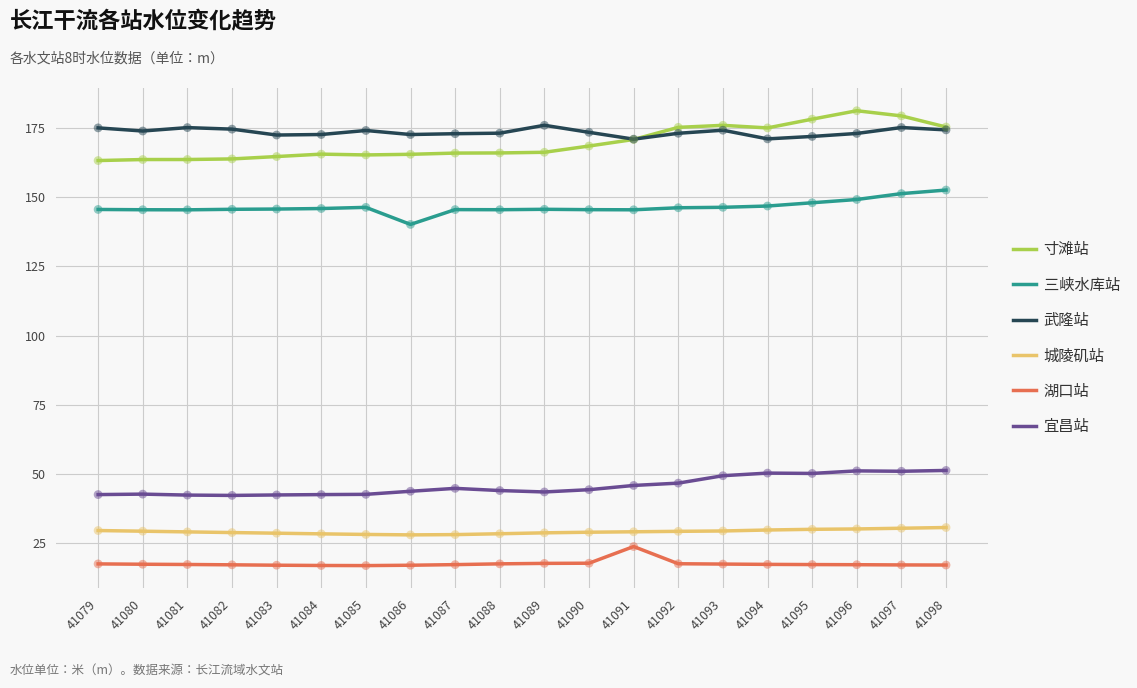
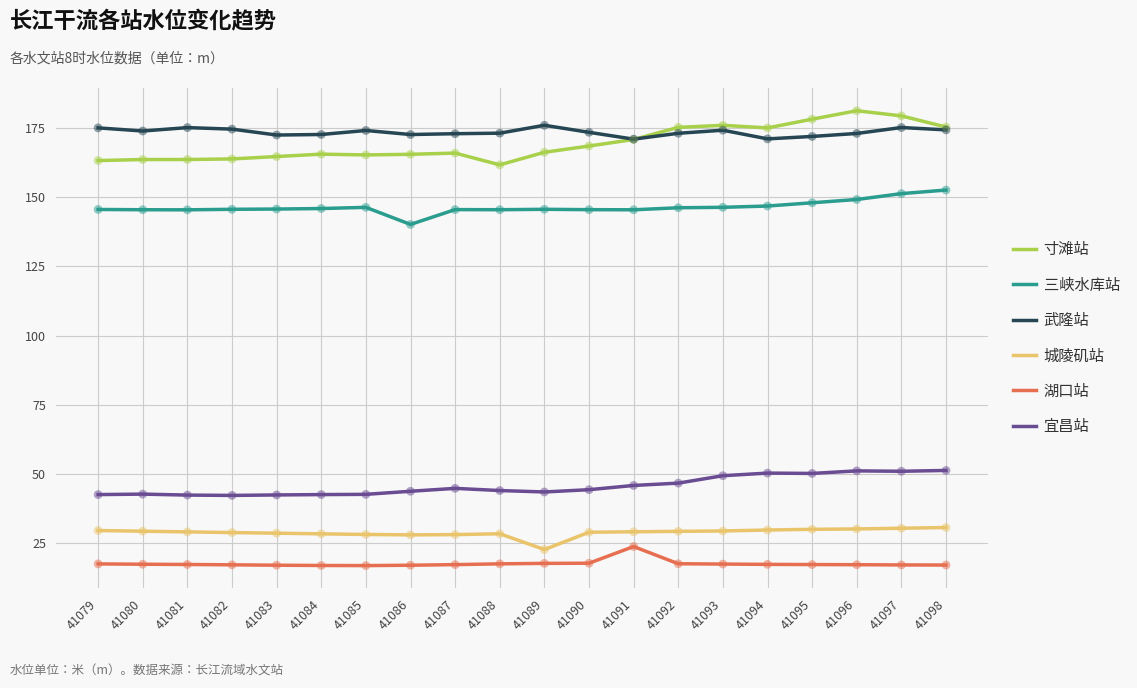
  {
    "寸滩站": {
      "41079": 163,
      "41080": 164,
      "41081": 164,
      "41082": 164,
      "41083": 165,
      "41084": 166,
      "41085": 165,
      "41086": 166,
      "41087": 166,
-     "41088": 166,
+     "41088": 162,
      "41089": 166,
      "41090": 169,
      "41092": 175,
      "41093": 176,
      "41094": 175,
      "41095": 178,
      "41096": 181,
      "41097": 179,
      "41098": 175
    },
    "三峡水库站": {
      "41079": 146,
      "41080": 145,
      "41081": 145,
      "41082": 146,
      "41083": 146,
      "41084": 146,
      "41085": 146,
      "41086": 140,
      "41087": 146,
      "41088": 146,
      "41089": 146,
      "41090": 146,
      "41091": 145,
      "41092": 146,
      "41093": 146,
      "41094": 147,
      "41095": 148,
      "41096": 149,
      "41097": 151,
      "41098": 153
    },
    "武隆站": {
      "41079": 175,
      "41080": 174,
      "41081": 175,
      "41082": 175,
      "41083": 172,
      "41084": 173,
      "41085": 174,
      "41086": 173,
      "41087": 173,
      "41088": 173,
      "41089": 176,
      "41090": 173,
      "41092": 173,
      "41093": 174,
      "41094": 171,
      "41095": 172,
      "41096": 173,
      "41097": 175,
      "41098": 174
    },
    "城陵矶站": {
      "41079": 30,
      "41080": 29,
      "41081": 29,
      "41082": 29,
      "41083": 29,
      "41084": 28,
      "41085": 28,
      "41086": 28,
      "41087": 28,
      "41088": 28,
-     "41089": 29,
+     "41089": 23,
      "41090": 29,
      "41091": 29,
      "41092": 29,
      "41093": 29,
      "41094": 30,
      "41095": 30,
      "41096": 30,
      "41097": 30,
      "41098": 31
    },
    "湖口站": {
      "41079": 18,
      "41080": 17,
      "41081": 17,
      "41082": 17,
      "41083": 17,
      "41084": 17,
      "41085": 17,
      "41086": 17,
      "41087": 17,
      "41088": 18,
      "41089": 18,
      "41090": 18,
      "41091": 24,
      "41092": 18,
      "41093": 18,
      "41094": 17,
      "41095": 17,
      "41096": 17,
      "41097": 17,
      "41098": 17
    },
    "宜昌站": {
      "41079": 43,
      "41080": 43,
      "41081": 42,
      "41082": 42,
      "41083": 43,
      "41084": 43,
      "41085": 43,
      "41086": 44,
      "41087": 45,
      "41088": 44,
      "41089": 44,
      "41090": 44,
      "41091": 46,
      "41092": 47,
      "41093": 49,
      "41094": 50,
      "41095": 50,
      "41096": 51,
      "41097": 51,
      "41098": 51
    }
  }
